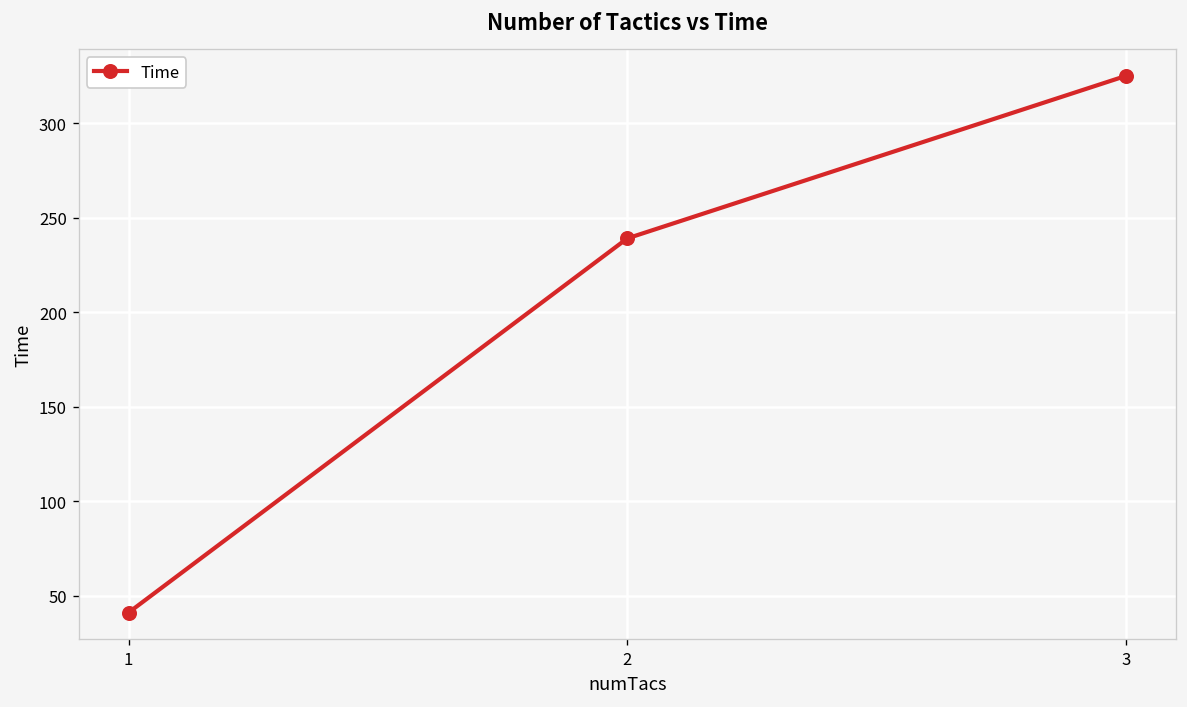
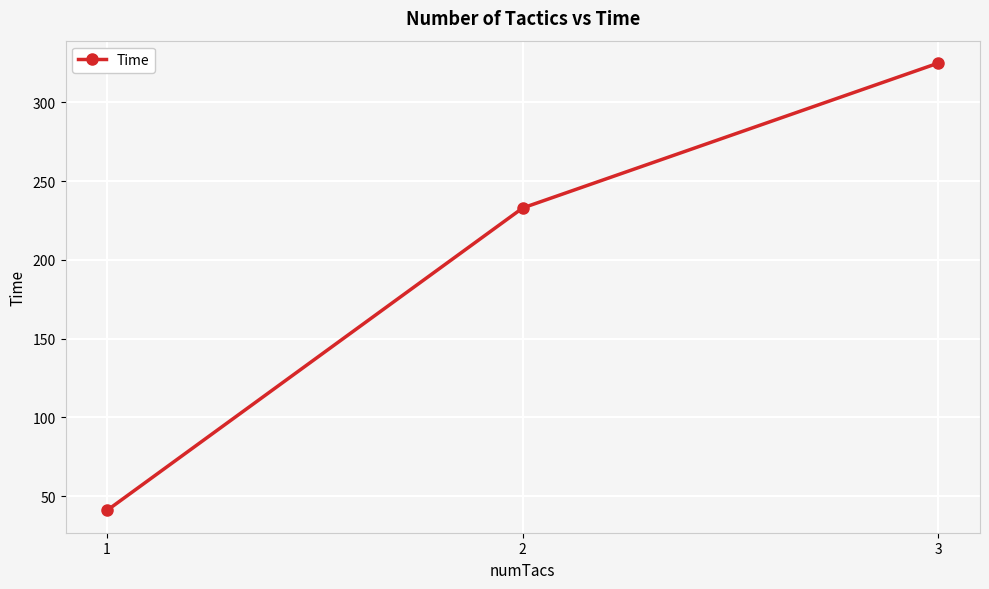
  {
    "1": 41,
-   "2": 239,
+   "2": 233,
    "3": 325
  }
